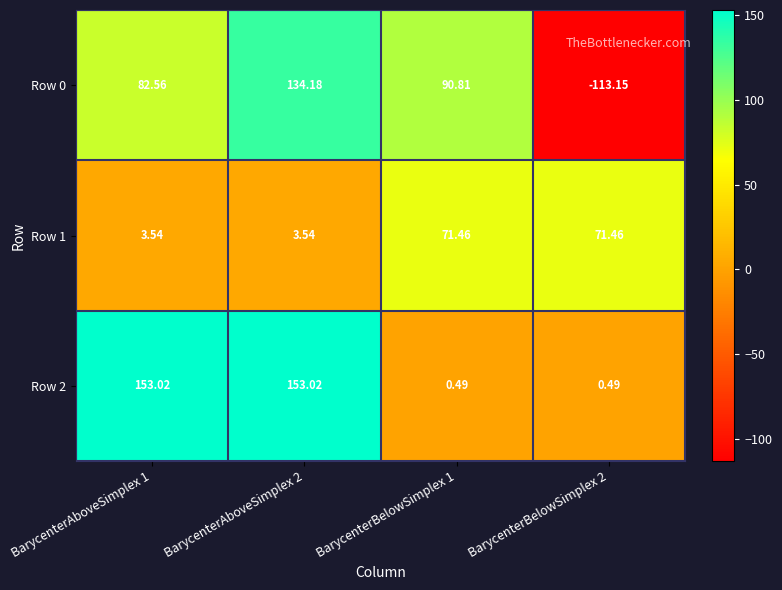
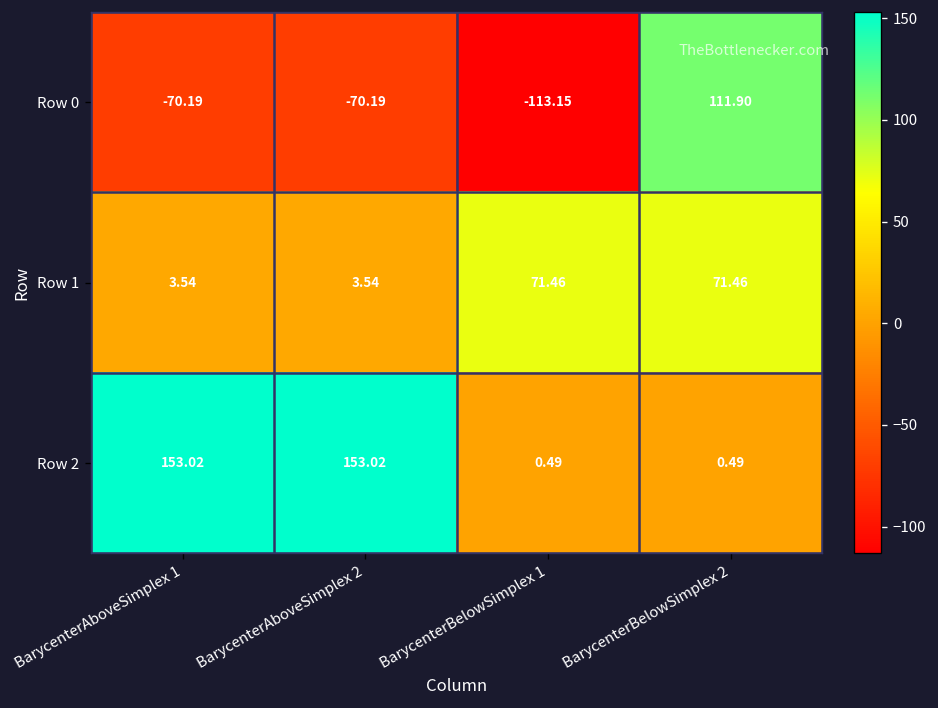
  {
    "Row 0": {
-     "BarycenterAboveSimplex 1": 82.56,
-     "BarycenterAboveSimplex 2": 134.18,
-     "BarycenterBelowSimplex 1": 90.81,
-     "BarycenterBelowSimplex 2": -113.15
+     "BarycenterAboveSimplex 1": -70.19,
+     "BarycenterAboveSimplex 2": -70.19,
+     "BarycenterBelowSimplex 1": -113.15,
+     "BarycenterBelowSimplex 2": 111.90
    },
    "Row 1": {
      "BarycenterAboveSimplex 1": 3.54,
      "BarycenterAboveSimplex 2": 3.54,
      "BarycenterBelowSimplex 1": 71.46,
      "BarycenterBelowSimplex 2": 71.46
    },
    "Row 2": {
      "BarycenterAboveSimplex 1": 153.02,
      "BarycenterAboveSimplex 2": 153.02,
      "BarycenterBelowSimplex 1": 0.49,
      "BarycenterBelowSimplex 2": 0.49
    }
  }
